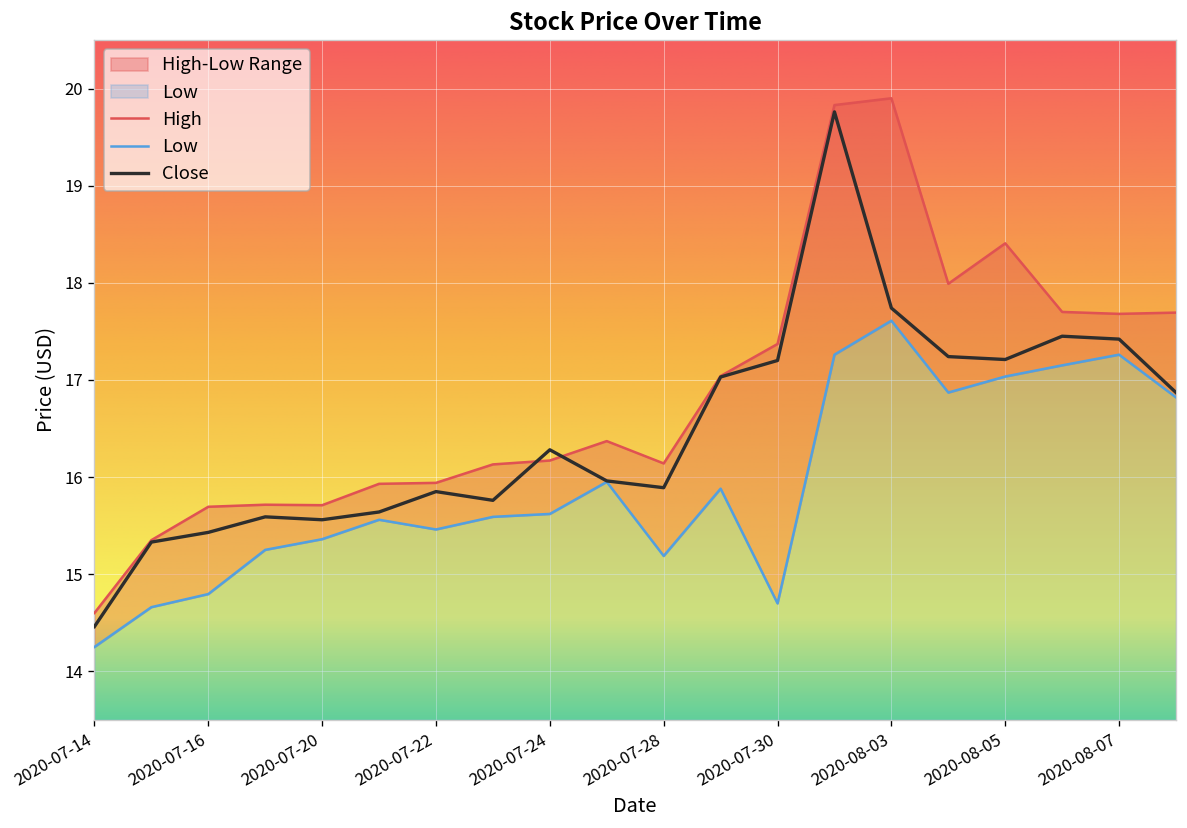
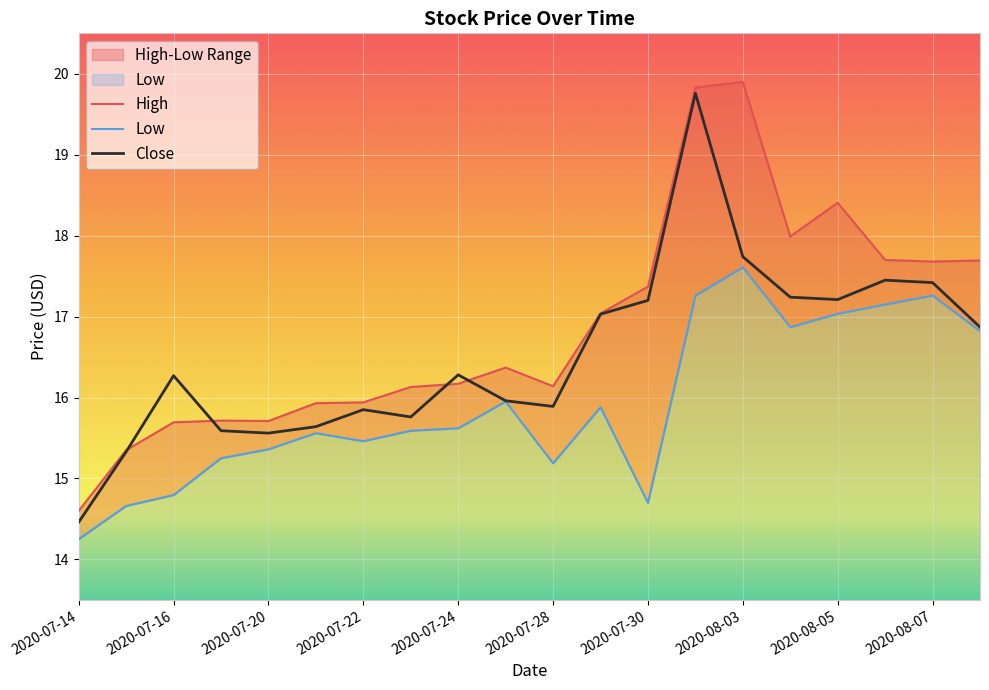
  {
    "High-Low Range": {
      "2020-07-14": 14.6,
      "2020-07-16": 15.7,
      "2020-07-20": 15.7,
      "2020-07-22": 15.9,
      "2020-07-24": 16.2,
      "2020-07-28": 16.1,
      "2020-07-30": 17.4,
      "2020-08-03": 19.9,
      "2020-08-05": 18.4,
      "2020-08-07": 17.7
    },
    "Low": {
      "2020-07-14": 14.3,
      "2020-07-16": 14.8,
      "2020-07-20": 15.4,
      "2020-07-22": 15.5,
      "2020-07-24": 15.6,
      "2020-07-28": 15.2,
      "2020-07-30": 14.7,
      "2020-08-03": 17.6,
      "2020-08-05": 17.0,
      "2020-08-07": 17.3
    },
    "Close": {
      "2020-07-14": 14.5,
-     "2020-07-16": 15.4,
+     "2020-07-16": 16.3,
      "2020-07-20": 15.6,
      "2020-07-22": 15.9,
      "2020-07-24": 16.3,
      "2020-07-28": 15.9,
      "2020-07-30": 17.2,
      "2020-08-03": 17.7,
      "2020-08-05": 17.2,
      "2020-08-07": 17.4
    }
  }
